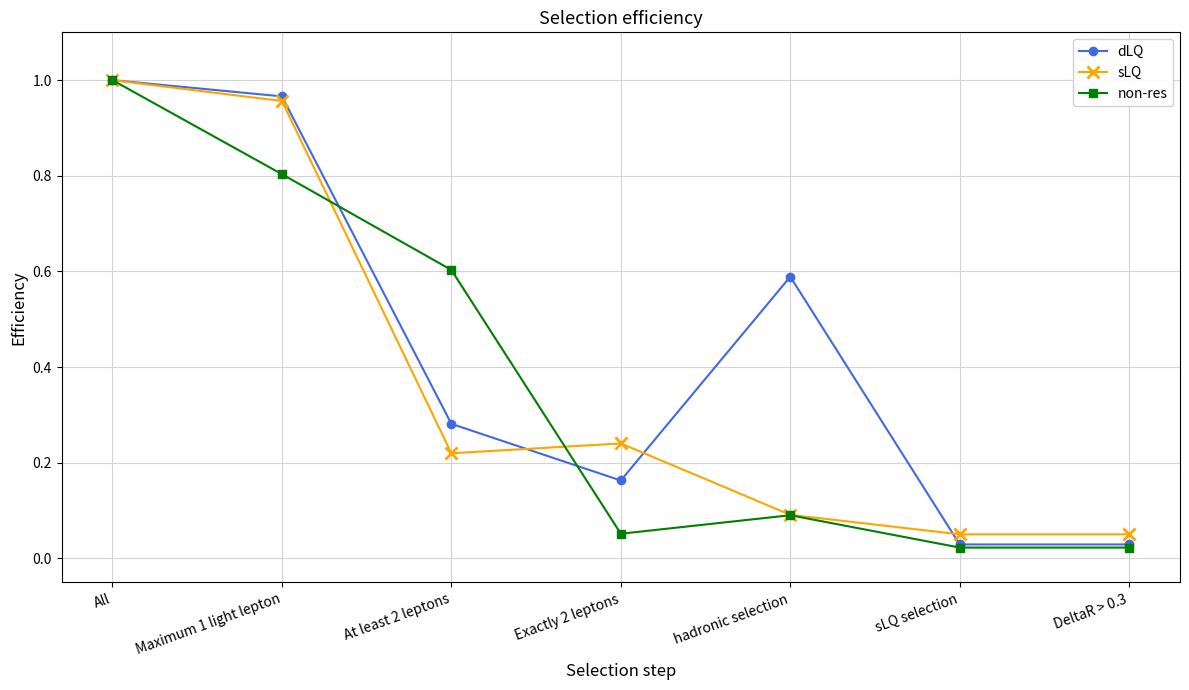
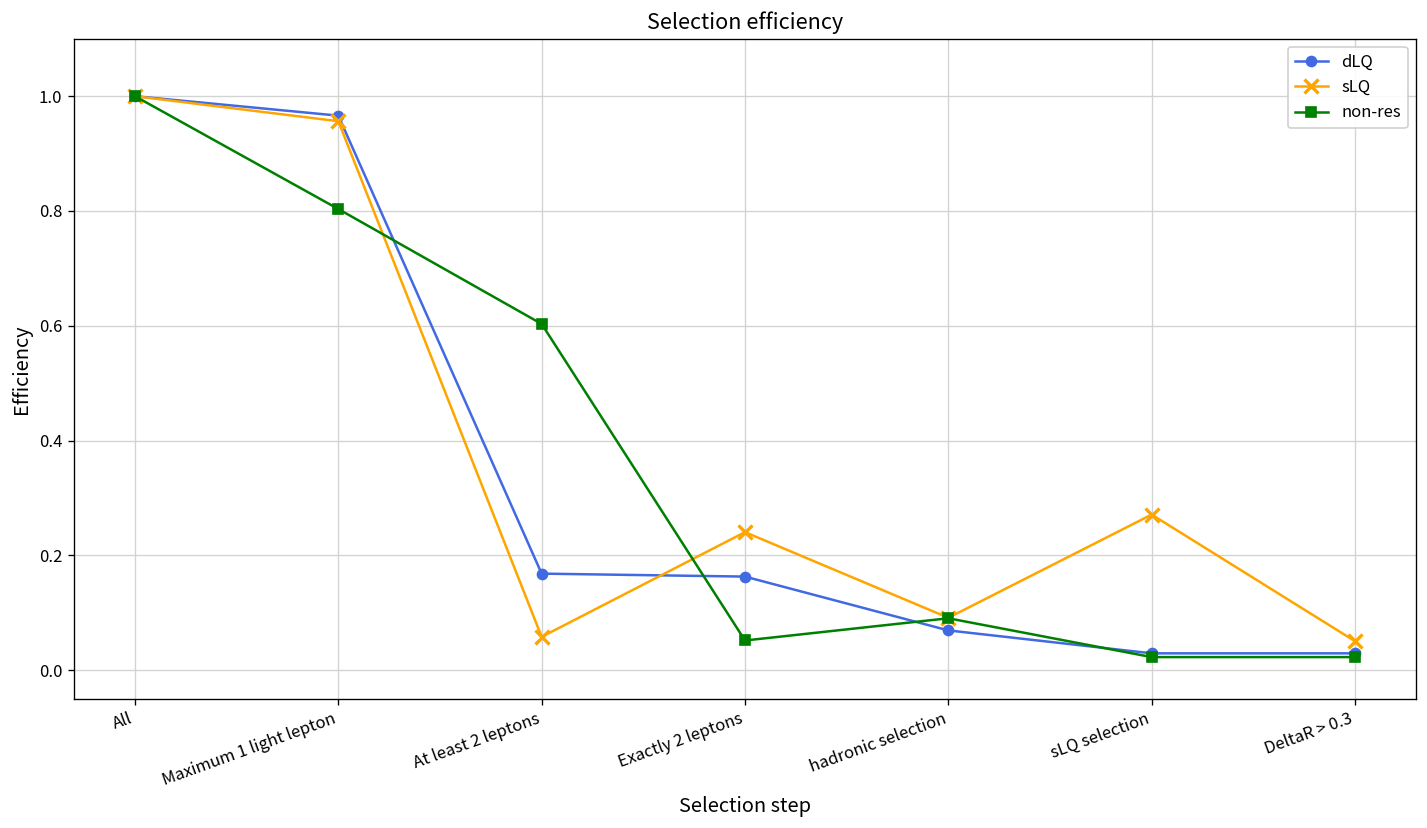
  {
    "dLQ": {
      "Maximum 1 light lepton": 0.97,
-     "At least 2 leptons": 0.28,
+     "At least 2 leptons": 0.17,
      "Exactly 2 leptons": 0.16,
-     "hadronic selection": 0.59,
+     "hadronic selection": 0.07,
      "sLQ selection": 0.03,
      "DeltaR > 0.3": 0.03
    },
    "sLQ": {
      "Maximum 1 light lepton": 0.96,
-     "At least 2 leptons": 0.22,
+     "At least 2 leptons": 0.06,
      "Exactly 2 leptons": 0.24,
-     "sLQ selection": 0.05,
+     "sLQ selection": 0.27,
      "DeltaR > 0.3": 0.05
    },
    "non-res": {
      "Maximum 1 light lepton": 0.80,
      "At least 2 leptons": 0.60,
      "Exactly 2 leptons": 0.05,
      "sLQ selection": 0.02,
      "DeltaR > 0.3": 0.02
    }
  }
